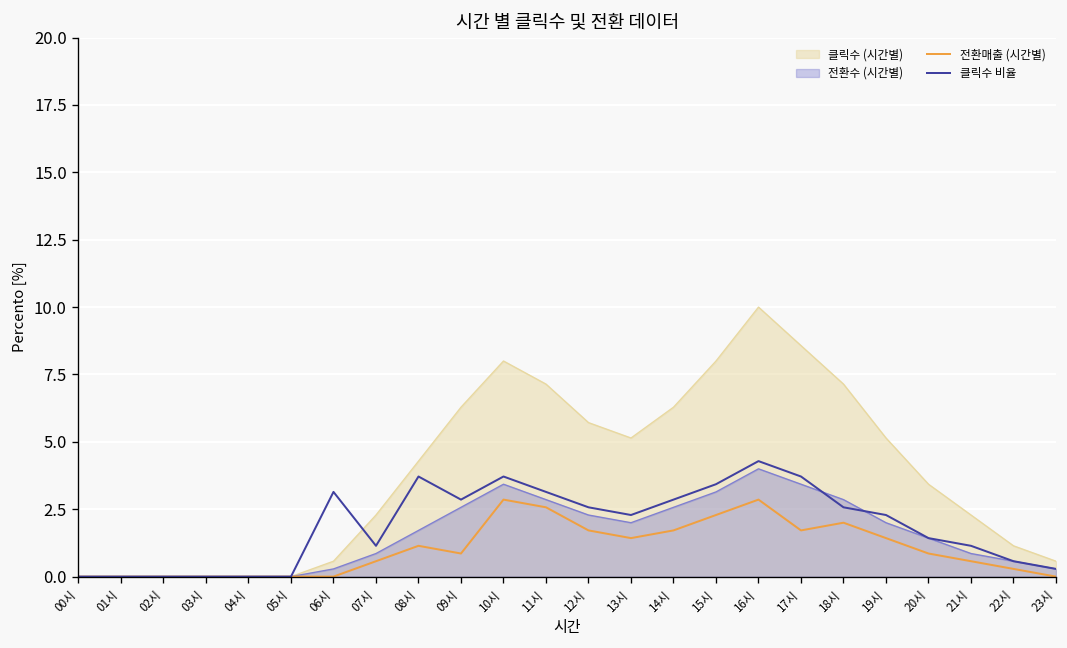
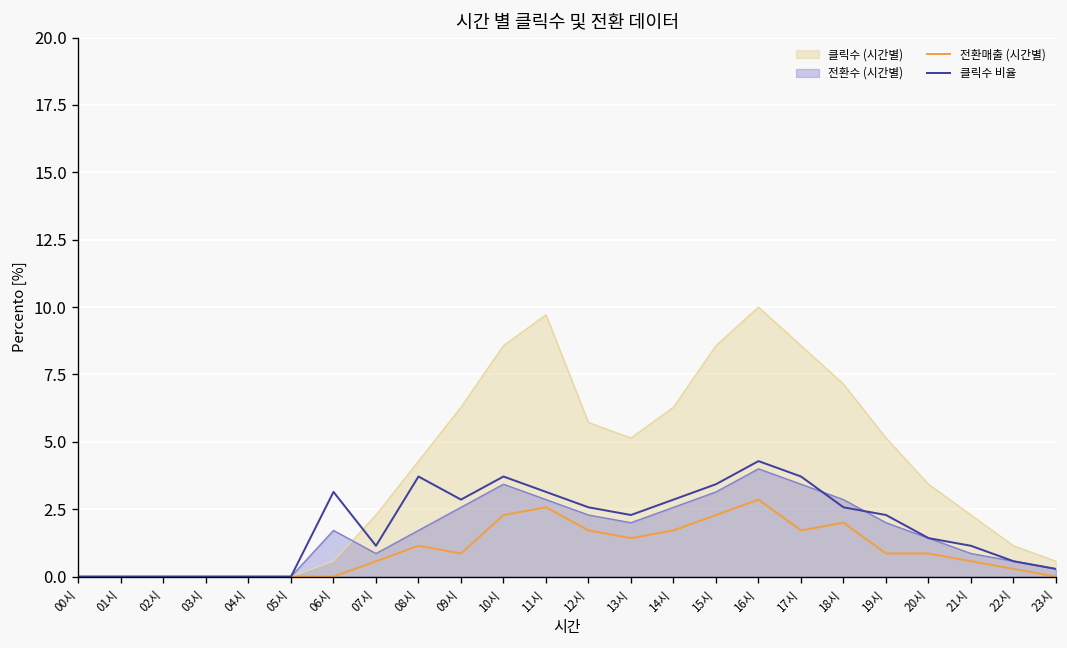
  {
    "클릭수 (시간별)": {
      "06시": 0.6,
      "07시": 2.3,
      "08시": 4.3,
      "09시": 6.3,
-     "10시": 8.0,
-     "11시": 7.1,
+     "10시": 8.6,
+     "11시": 9.7,
      "12시": 5.7,
      "13시": 5.1,
      "14시": 6.3,
-     "15시": 8.0,
+     "15시": 8.6,
      "16시": 10.0,
      "17시": 8.6,
      "18시": 7.1,
      "19시": 5.1,
      "20시": 3.4,
      "21시": 2.3,
      "22시": 1.1,
      "23시": 0.6
    },
    "전환수 (시간별)": {
-     "06시": 0.3,
+     "06시": 1.7,
      "07시": 0.9,
      "08시": 1.7,
      "09시": 2.6,
      "10시": 3.4,
      "11시": 2.9,
      "12시": 2.3,
      "13시": 2.0,
      "14시": 2.6,
      "15시": 3.1,
      "16시": 4.0,
      "17시": 3.4,
      "18시": 2.9,
      "19시": 2.0,
      "21시": 0.9
    },
    "전환매출 (시간별)": {
      "06시": 0.0,
      "07시": 0.6,
      "08시": 1.1,
      "09시": 0.9,
-     "10시": 2.9,
+     "10시": 2.3,
      "11시": 2.6,
      "12시": 1.7,
      "13시": 1.4,
      "14시": 1.7,
      "15시": 2.3,
      "16시": 2.9,
      "17시": 1.7,
      "18시": 2.0,
-     "19시": 1.4,
+     "19시": 0.9,
      "20시": 0.9,
      "21시": 0.6,
      "22시": 0.3,
      "23시": 0.0
    },
    "클릭수 비율": {
      "06시": 3.1,
      "07시": 1.1,
      "08시": 3.7,
      "09시": 2.9,
      "10시": 3.7,
      "11시": 3.1,
      "12시": 2.6,
      "13시": 2.3,
      "14시": 2.9,
      "15시": 3.4,
      "16시": 4.3,
      "17시": 3.7,
      "18시": 2.6,
      "19시": 2.3,
      "21시": 1.1
    }
  }
